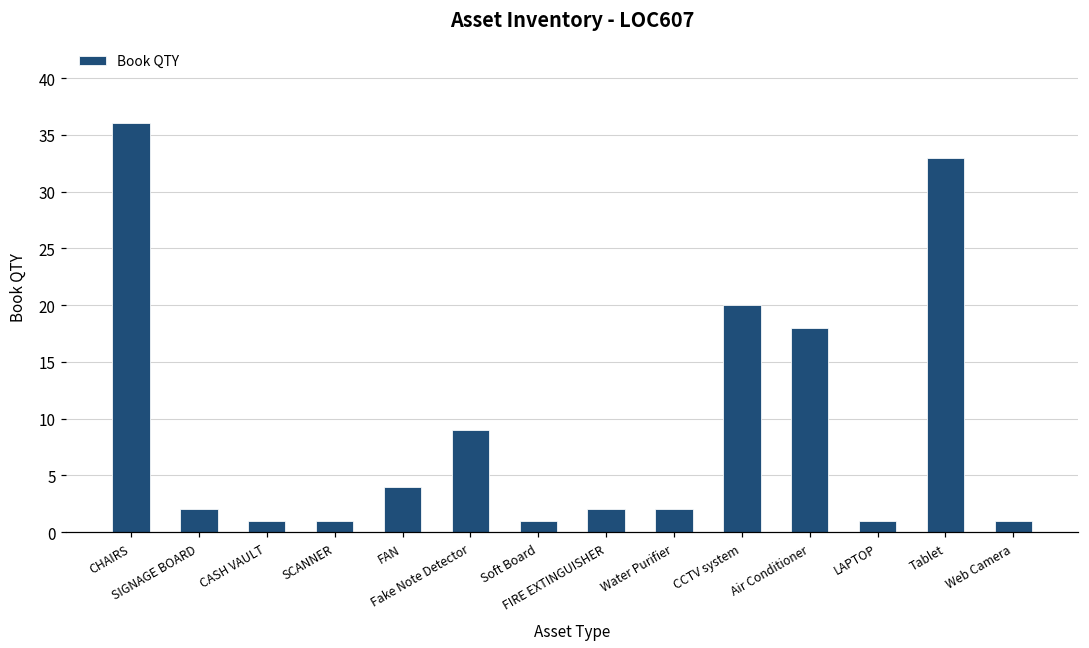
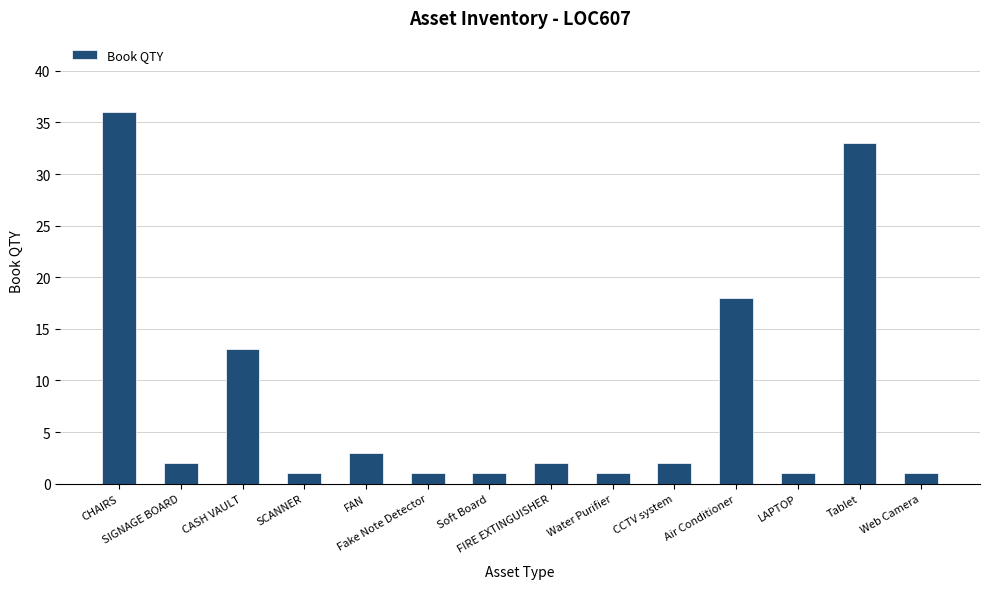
  {
    "CHAIRS": 36,
    "SIGNAGE BOARD": 2,
-   "CASH VAULT": 1,
+   "CASH VAULT": 13,
    "SCANNER": 1,
-   "FAN": 4,
-   "Fake Note Detector": 9,
+   "FAN": 3,
+   "Fake Note Detector": 1,
    "Soft Board": 1,
    "FIRE EXTINGUISHER": 2,
-   "Water Purifier": 2,
-   "CCTV system": 20,
+   "Water Purifier": 1,
+   "CCTV system": 2,
    "Air Conditioner": 18,
    "LAPTOP": 1,
    "Tablet": 33,
    "Web Camera": 1
  }
